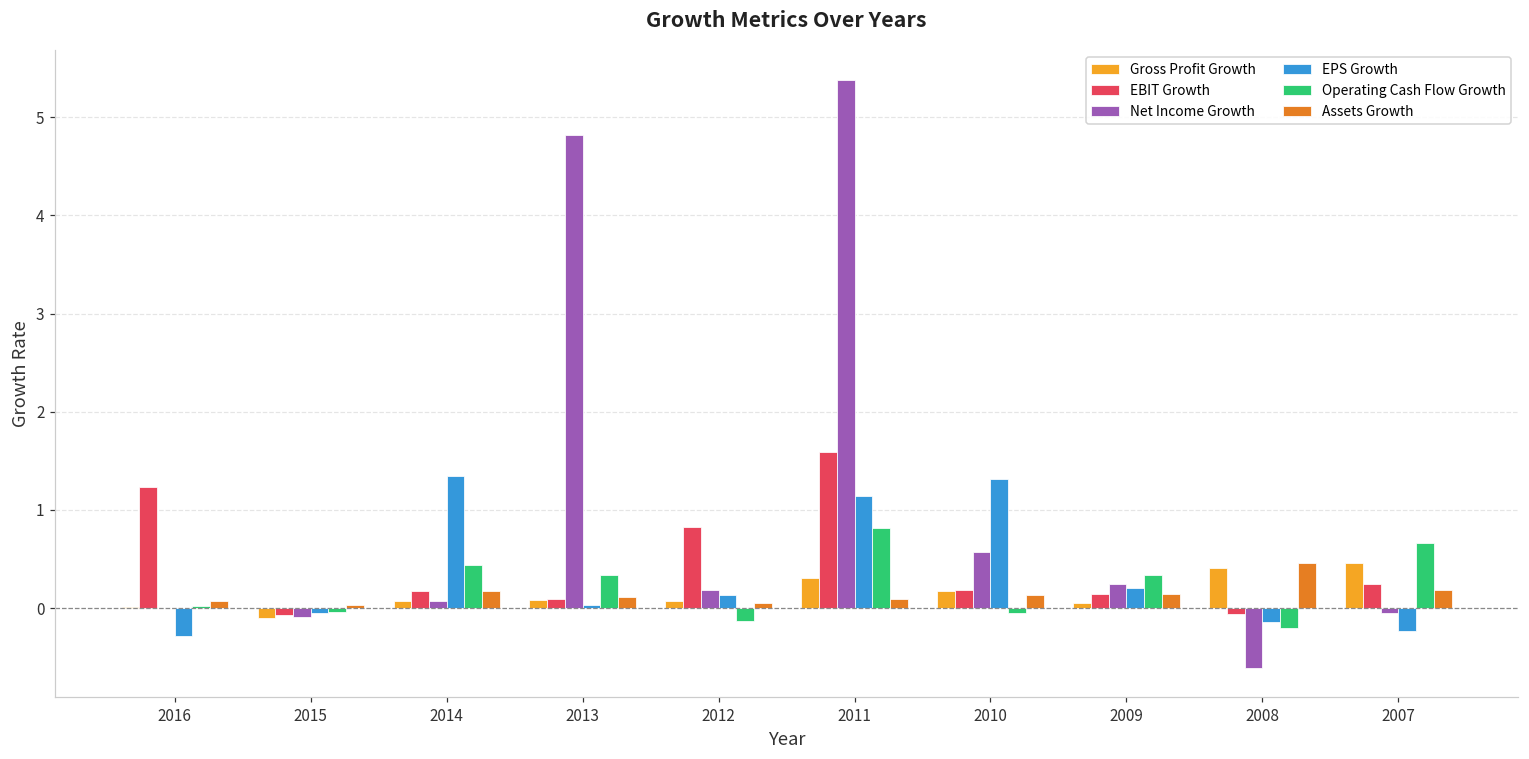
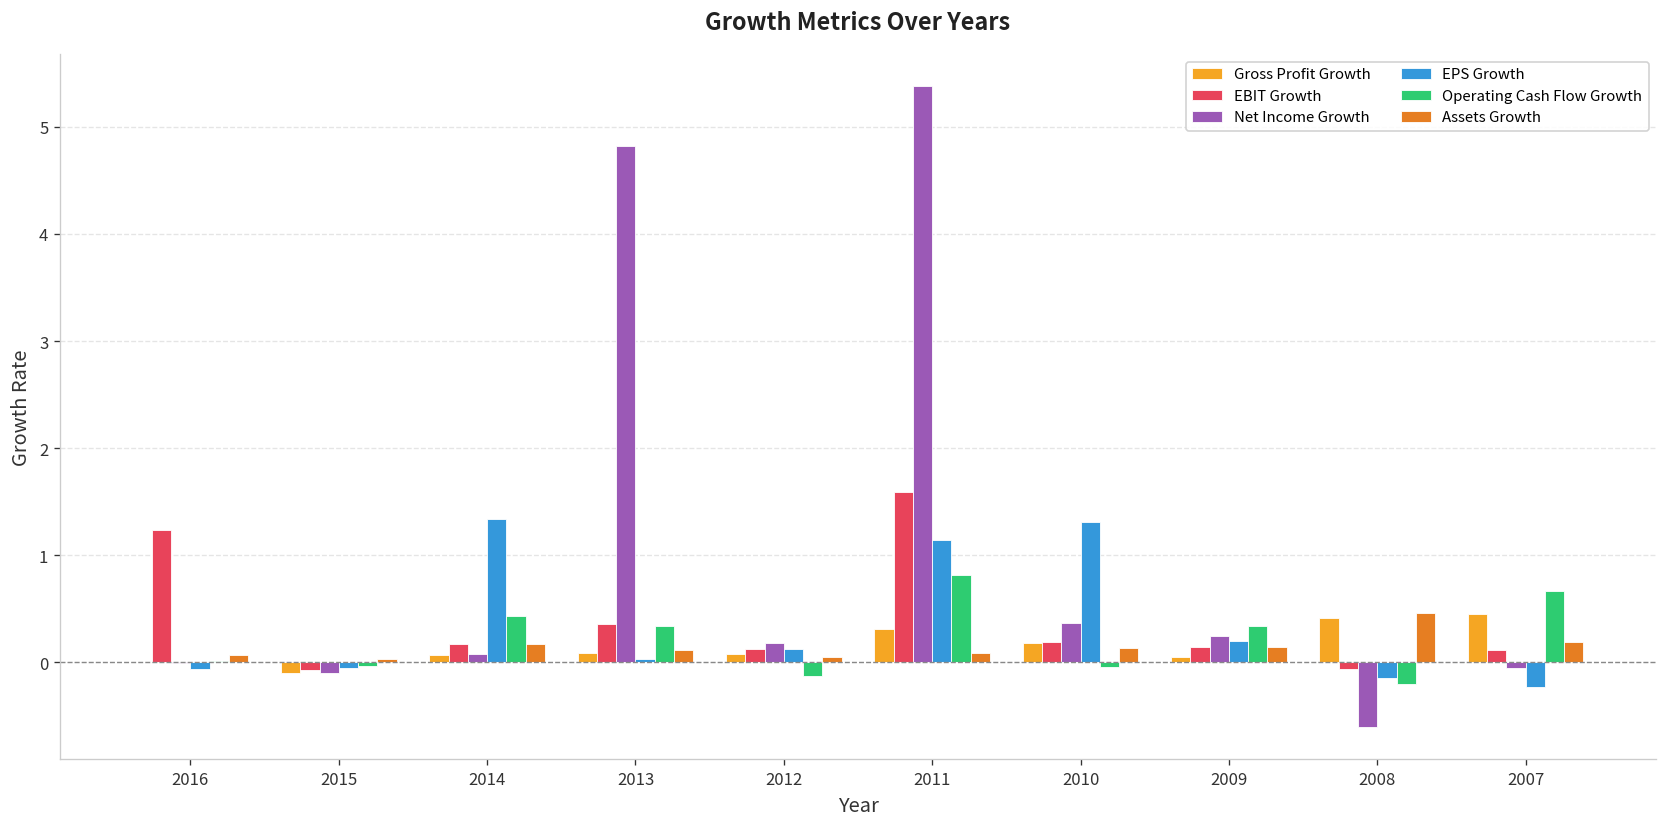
  {
    "EBIT Growth": {
      "2016": 1.2,
      "2015": -0.1,
      "2014": 0.2,
-     "2013": 0.1,
-     "2012": 0.8,
+     "2013": 0.4,
+     "2012": 0.1,
      "2011": 1.6,
      "2010": 0.2,
      "2009": 0.1,
      "2008": -0.1,
-     "2007": 0.2
+     "2007": 0.1
    },
    "Net Income Growth": {
      "2015": -0.1,
      "2014": 0.1,
      "2013": 4.8,
      "2012": 0.2,
      "2011": 5.4,
-     "2010": 0.6,
+     "2010": 0.4,
      "2009": 0.2,
      "2008": -0.6,
      "2007": -0.1
    },
    "EPS Growth": {
-     "2016": -0.3,
+     "2016": -0.1,
      "2015": 0.0,
      "2014": 1.3,
      "2013": 0.0,
      "2012": 0.1,
      "2011": 1.1,
      "2010": 1.3,
      "2009": 0.2,
      "2008": -0.1,
      "2007": -0.2
    },
    "Operating Cash Flow Growth": {
      "2015": 0.0,
      "2014": 0.4,
      "2013": 0.3,
      "2012": -0.1,
      "2011": 0.8,
      "2010": 0.0,
      "2009": 0.3,
      "2008": -0.2,
      "2007": 0.7
    }
  }
